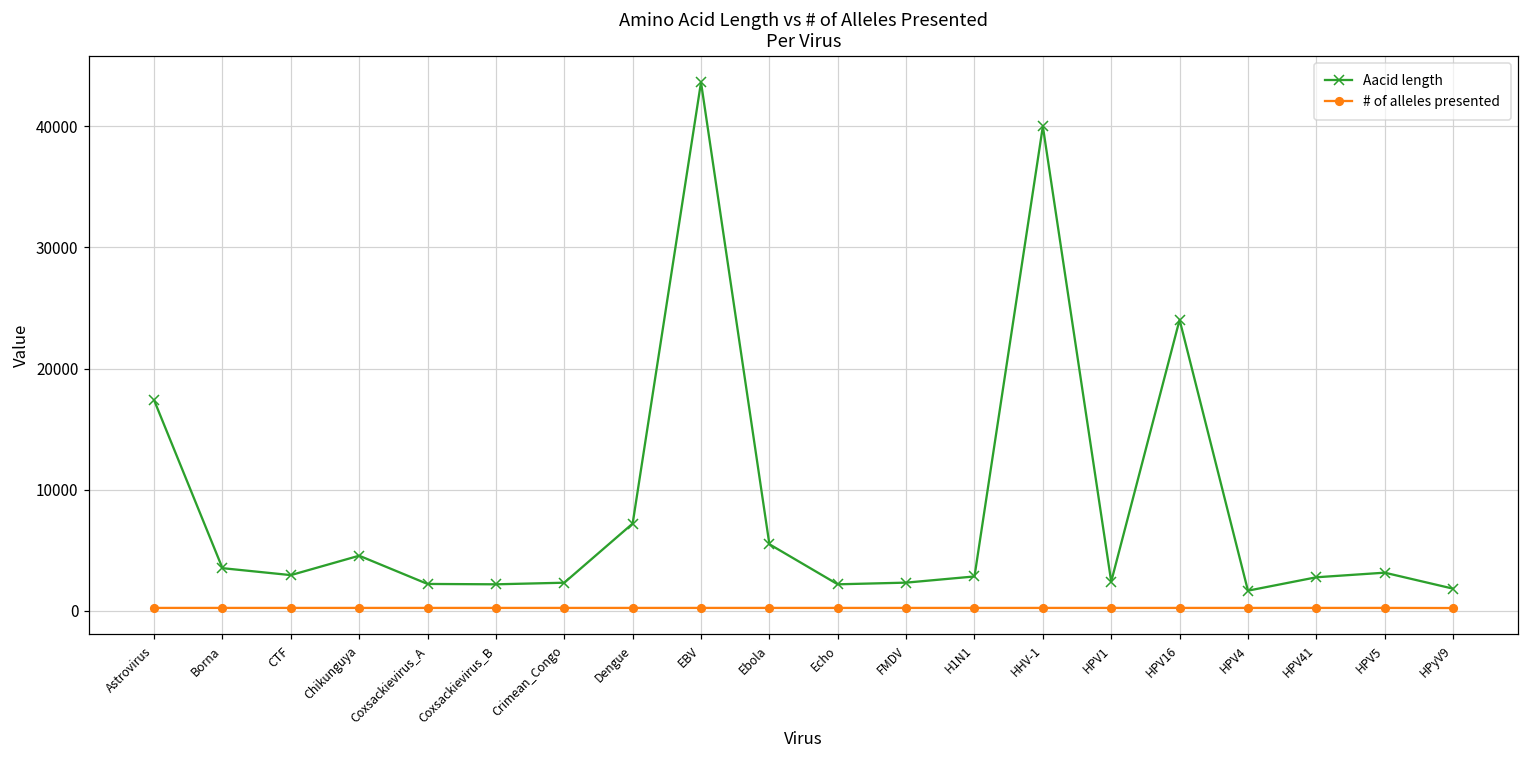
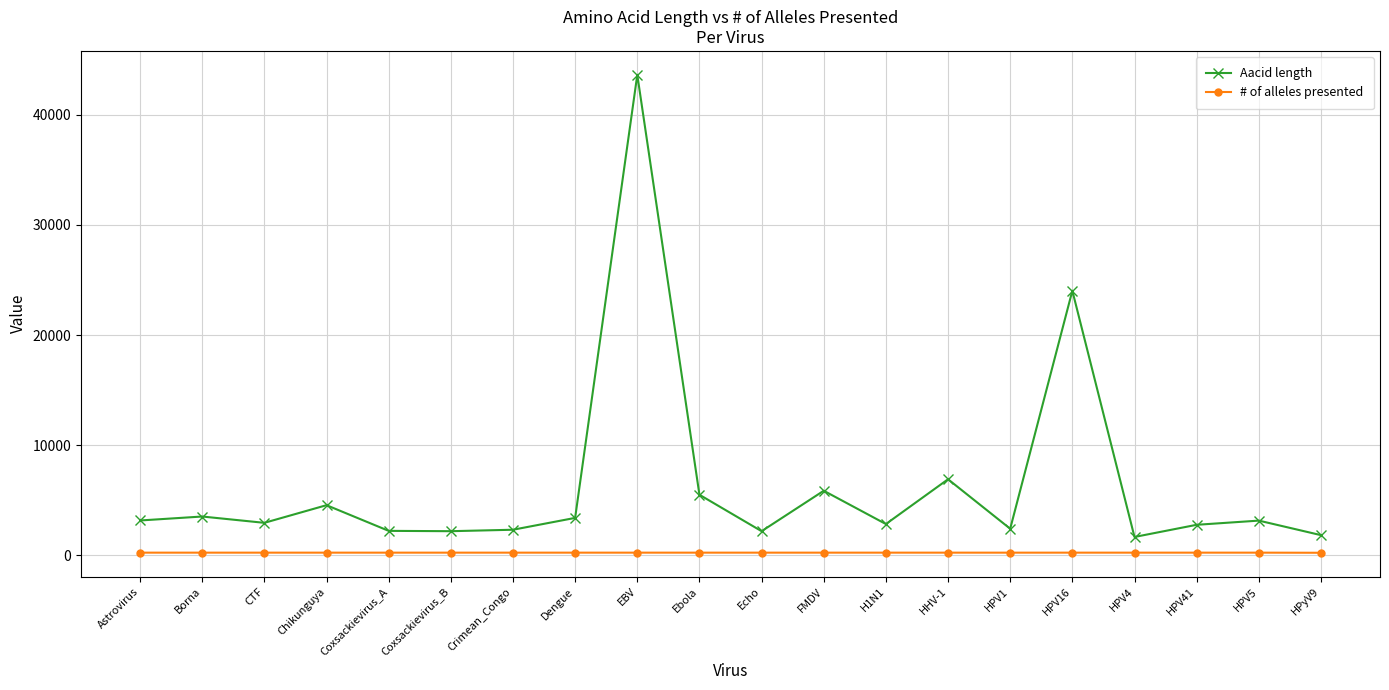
  {
    "Aacid length": {
-     "Astrovirus": 17400,
+     "Astrovirus": 3200,
      "Borna": 3500,
      "CTF": 2900,
      "Chikunguya": 4500,
      "Coxsackievirus_A": 2200,
      "Coxsackievirus_B": 2200,
      "Crimean_Congo": 2300,
-     "Dengue": 7200,
+     "Dengue": 3400,
      "EBV": 43600,
      "Ebola": 5500,
      "Echo": 2200,
-     "FMDV": 2300,
+     "FMDV": 5900,
      "H1N1": 2800,
-     "HHV-1": 40000,
+     "HHV-1": 6900,
      "HPV1": 2400,
      "HPV16": 24000,
      "HPV4": 1700,
      "HPV41": 2800,
      "HPV5": 3100,
      "HPyV9": 1800
    },
    "# of alleles presented": {
      "Astrovirus": 200,
      "Borna": 200,
      "CTF": 200,
      "Chikunguya": 200,
      "Coxsackievirus_A": 200,
      "Coxsackievirus_B": 200,
      "Crimean_Congo": 200,
      "Dengue": 200,
      "EBV": 200,
      "Ebola": 200,
      "Echo": 200,
      "FMDV": 200,
      "H1N1": 200,
      "HHV-1": 200,
      "HPV1": 200,
      "HPV16": 200,
      "HPV4": 200,
      "HPV41": 200,
      "HPV5": 200,
      "HPyV9": 200
    }
  }
